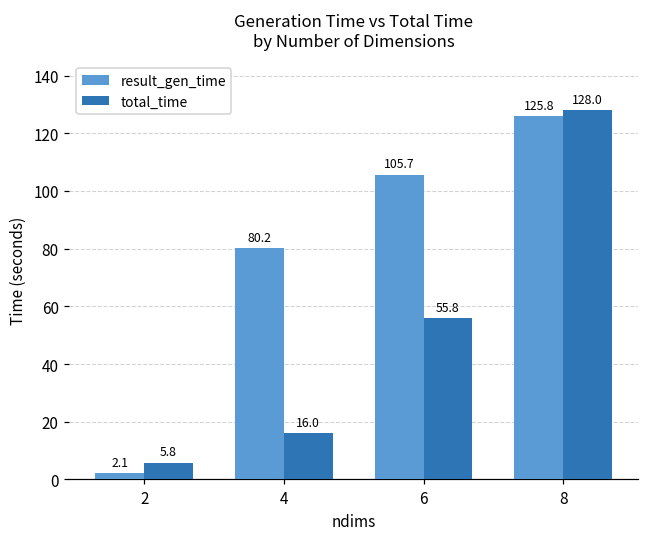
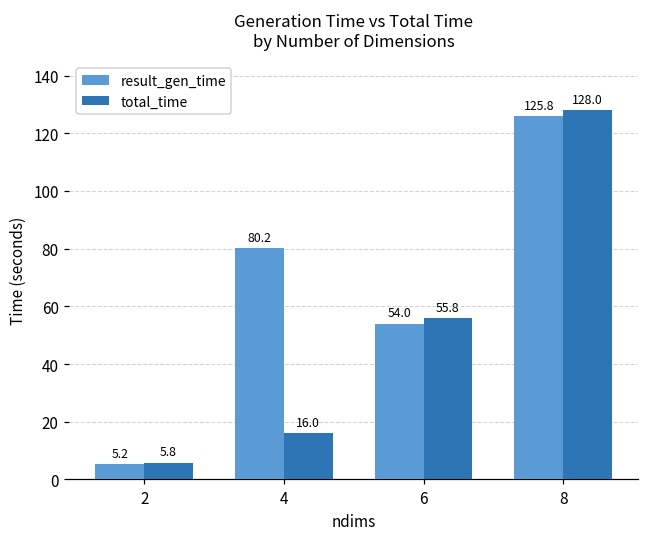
  {
    "result_gen_time": {
-     "2": 2.1,
+     "2": 5.2,
      "4": 80.2,
-     "6": 105.7,
+     "6": 54.0,
      "8": 125.8
    },
    "total_time": {
      "2": 5.8,
      "4": 16.0,
      "6": 55.8,
      "8": 128.0
    }
  }
